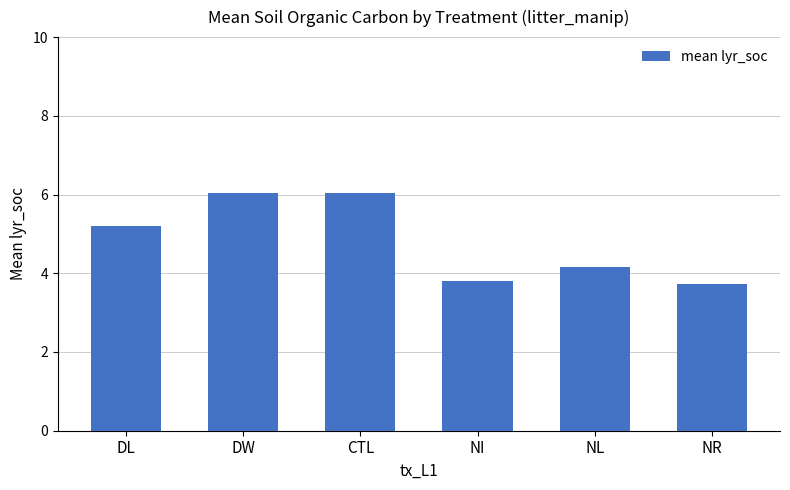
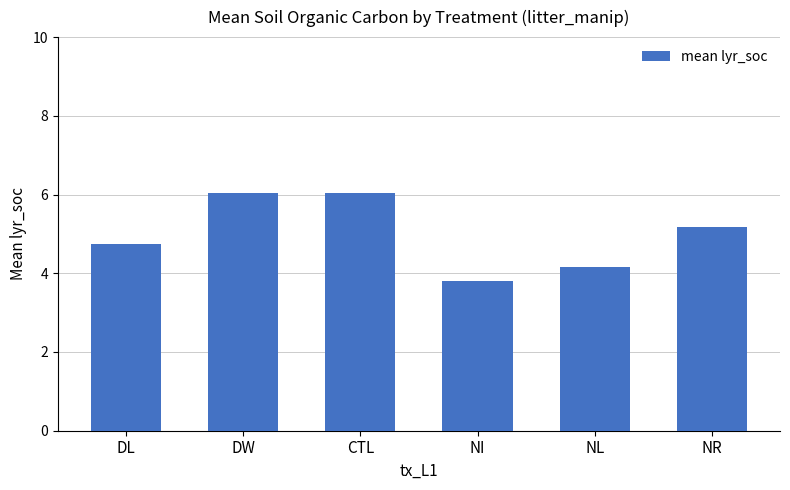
  {
-   "DL": 5.2,
+   "DL": 4.7,
    "DW": 6.0,
    "CTL": 6.0,
    "NI": 3.8,
    "NL": 4.2,
-   "NR": 3.7
+   "NR": 5.2
  }
